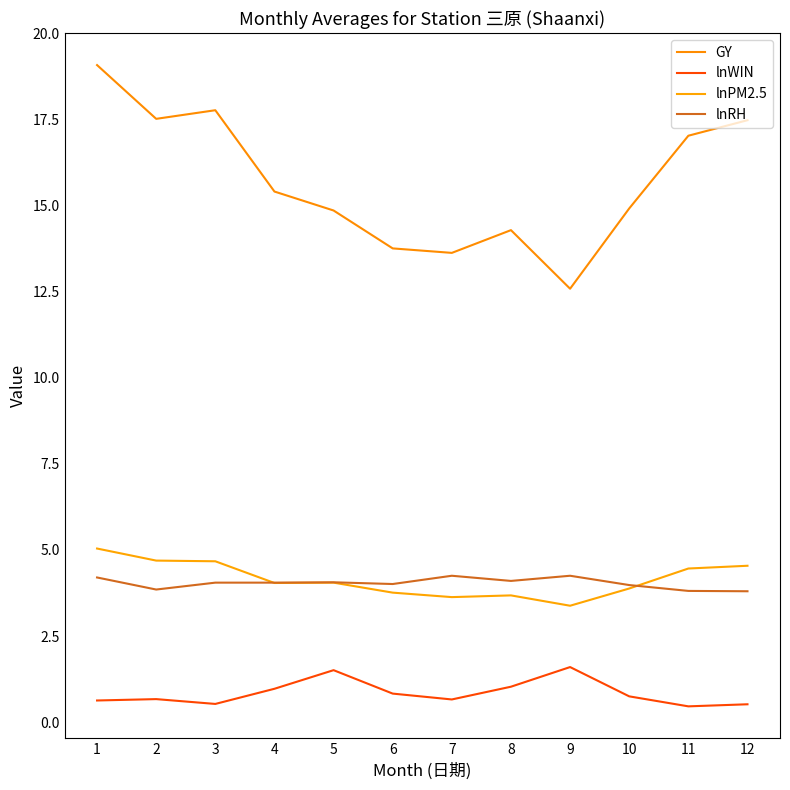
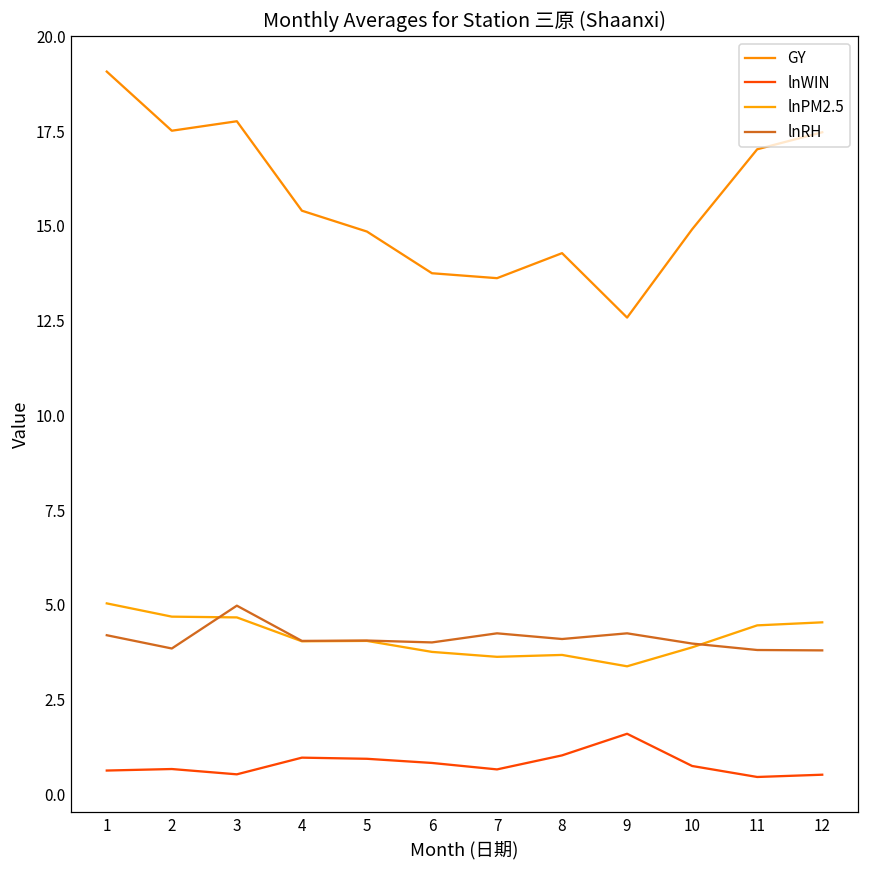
  {
    "lnWIN": {
      "1": 0.6,
      "2": 0.7,
      "3": 0.5,
      "4": 1.0,
-     "5": 1.5,
+     "5": 0.9,
      "6": 0.8,
      "7": 0.7,
      "8": 1.0,
      "9": 1.6,
      "10": 0.8,
      "11": 0.5,
      "12": 0.5
    },
    "lnRH": {
      "1": 4.2,
      "2": 3.9,
-     "3": 4.1,
+     "3": 5.0,
      "6": 4.0,
      "7": 4.3,
      "8": 4.1,
      "9": 4.3,
      "10": 4.0,
      "11": 3.8,
      "12": 3.8
    }
  }
